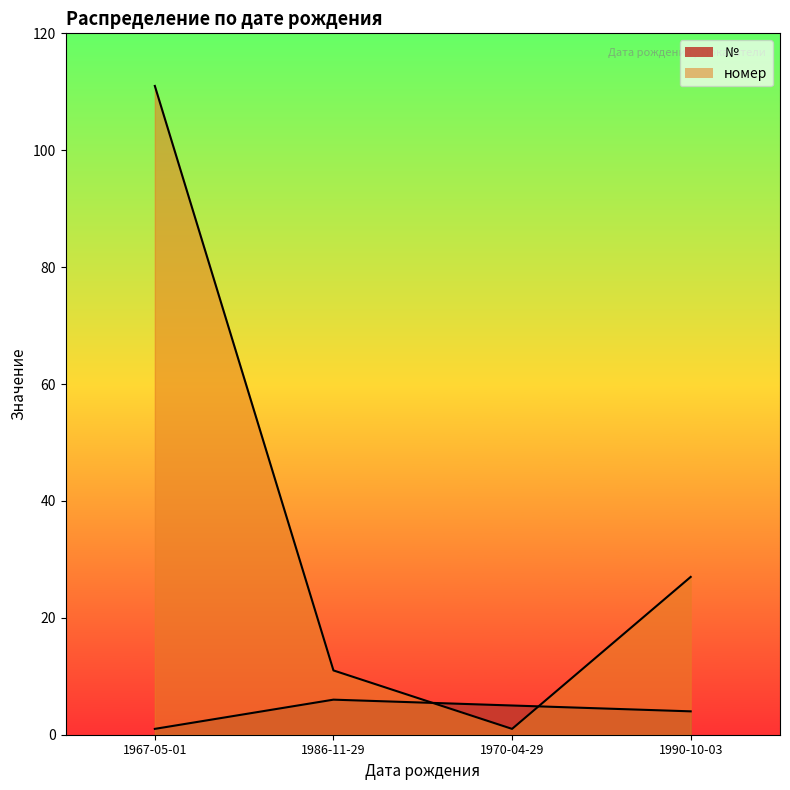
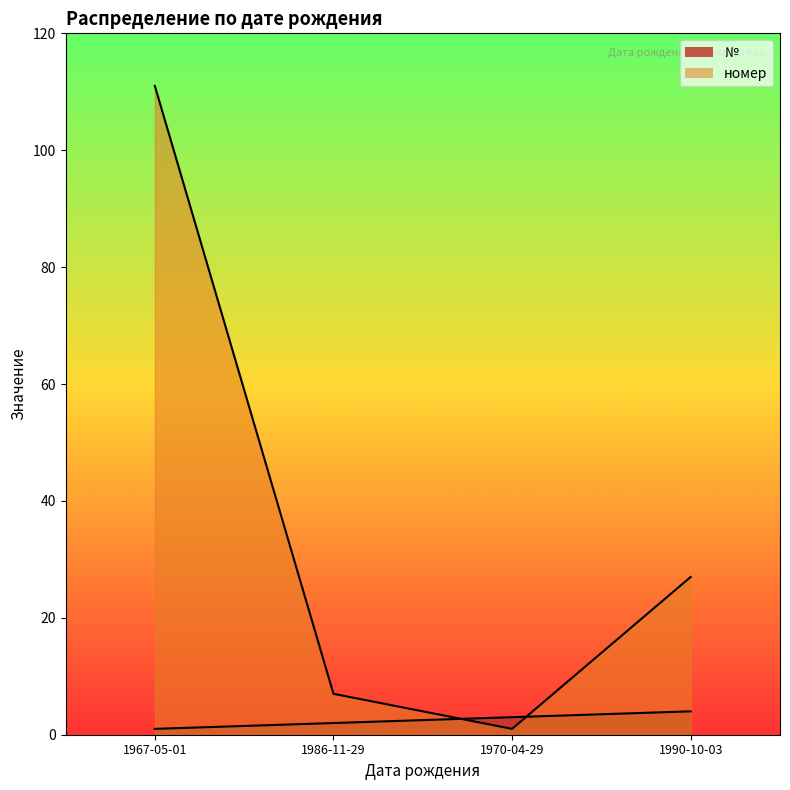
  {
    "№": {
      "1967-05-01": 1,
-     "1986-11-29": 6,
-     "1970-04-29": 5,
+     "1986-11-29": 2,
+     "1970-04-29": 3,
      "1990-10-03": 4
    },
    "номер": {
      "1967-05-01": 111,
-     "1986-11-29": 11,
+     "1986-11-29": 7,
      "1970-04-29": 1,
      "1990-10-03": 27
    }
  }
